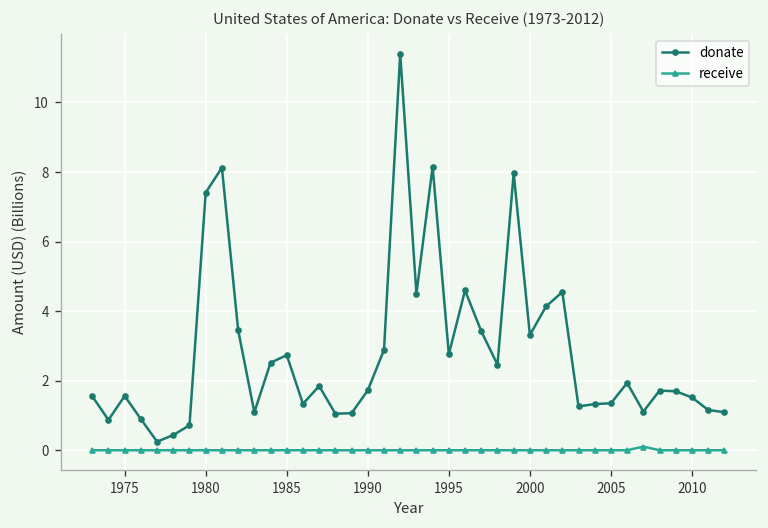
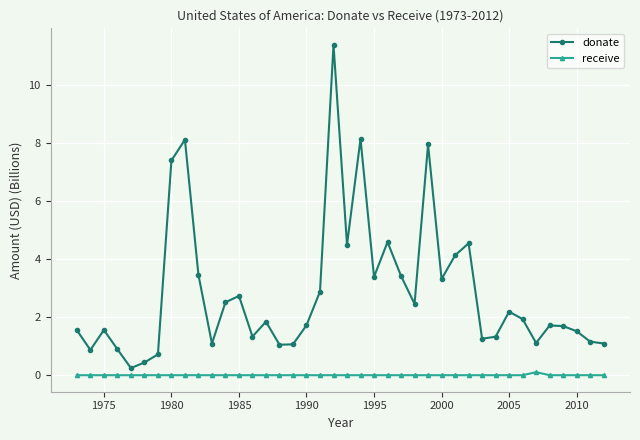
  {
    "donate": {
      "1975": 1.6,
      "1980": 7.4,
      "1985": 2.7,
      "1990": 1.7,
-     "1995": 2.8,
+     "1995": 3.4,
      "2000": 3.3,
-     "2005": 1.4,
+     "2005": 2.2,
      "2010": 1.5
    },
    "receive": {
      "1975": 0.0,
      "1980": 0.0,
      "1985": 0.0,
      "1990": 0.0,
      "1995": 0.0,
      "2000": 0.0,
      "2005": 0.0,
      "2010": 0.0
    }
  }
